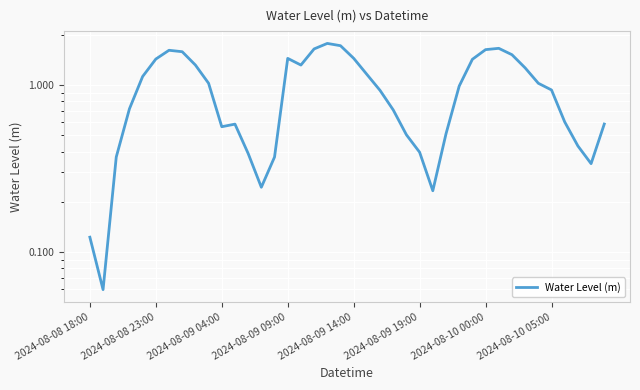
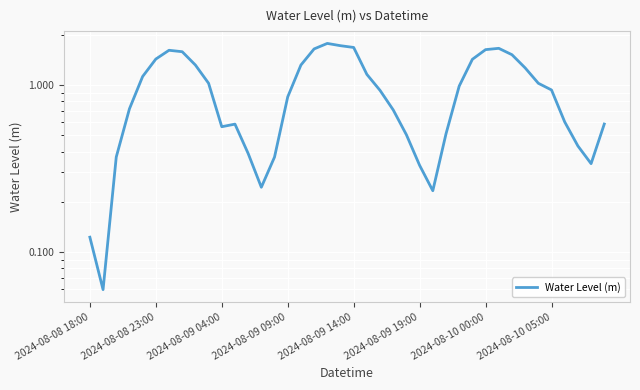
  {
    "2024-08-08 18:00": 0.12,
    "2024-08-08 23:00": 1.4,
    "2024-08-09 04:00": 0.56,
-   "2024-08-09 09:00": 1.4,
-   "2024-08-09 14:00": 1.4,
-   "2024-08-09 19:00": 0.40,
+   "2024-08-09 09:00": 0.8,
+   "2024-08-09 14:00": 1.7,
+   "2024-08-09 19:00": 0.33,
    "2024-08-10 00:00": 1.6,
    "2024-08-10 05:00": 0.9
  }
